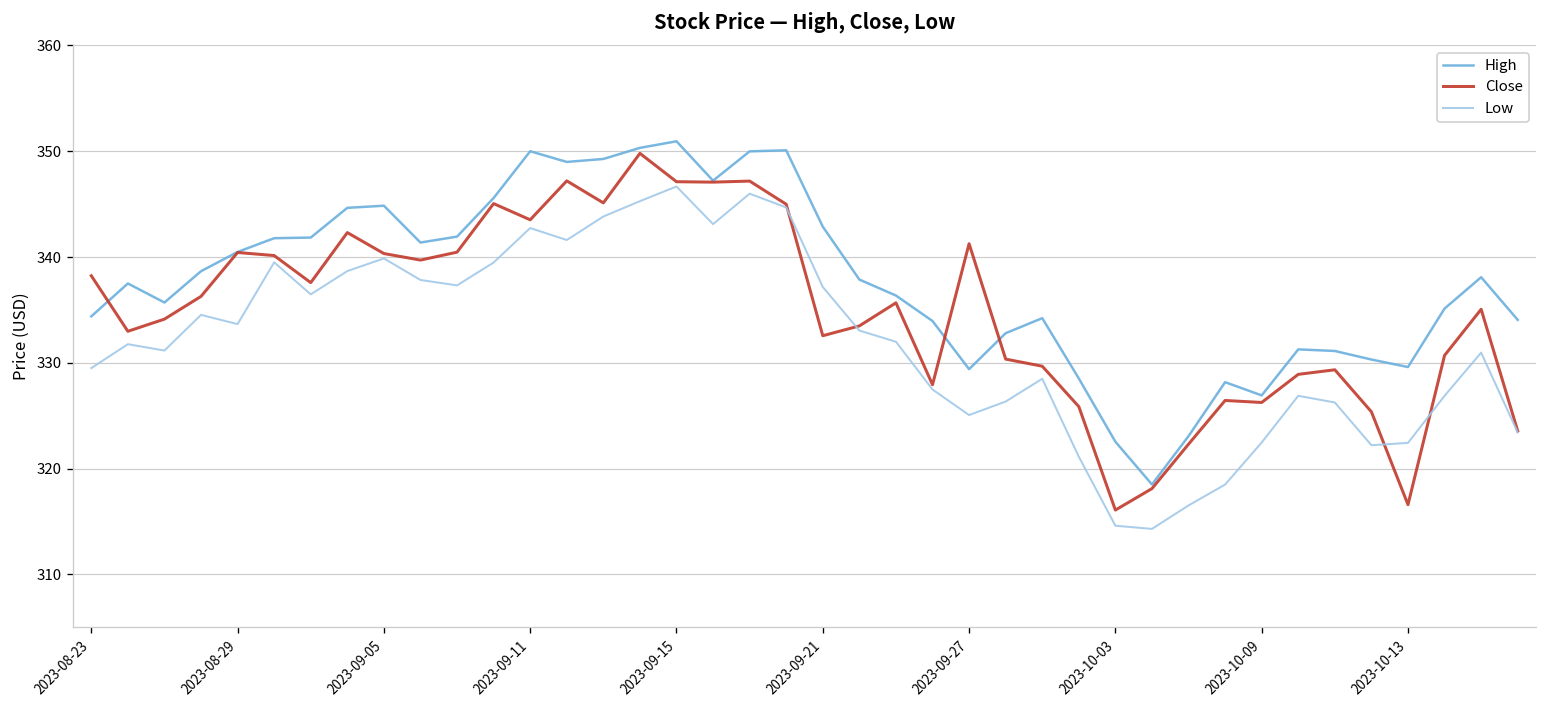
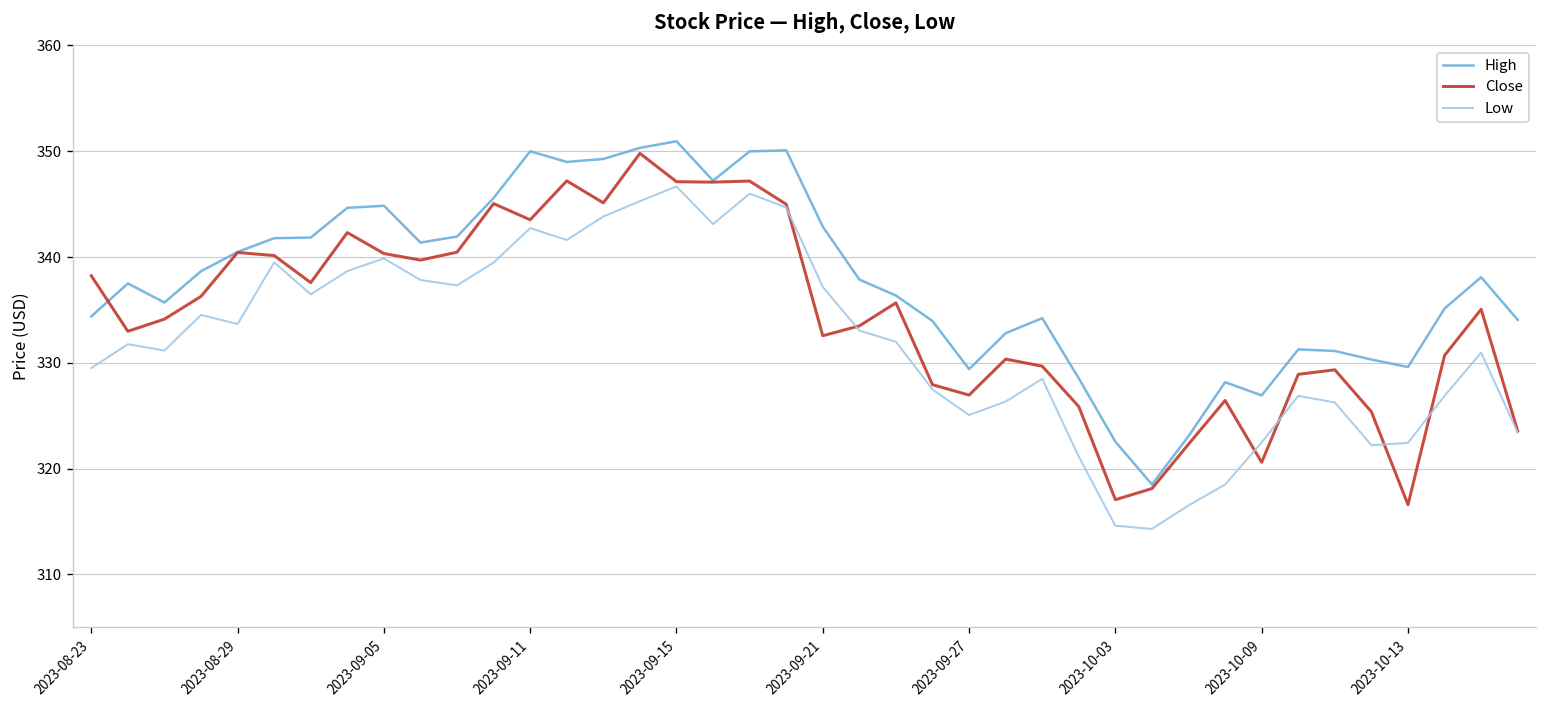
  {
    "Close": {
      "2023-08-23": 338,
      "2023-09-05": 340,
      "2023-09-11": 344,
      "2023-09-15": 347,
      "2023-09-21": 333,
-     "2023-09-27": 341,
-     "2023-10-03": 316,
-     "2023-10-09": 326,
+     "2023-09-27": 327,
+     "2023-10-03": 317,
+     "2023-10-09": 321,
      "2023-10-13": 317
    }
  }
